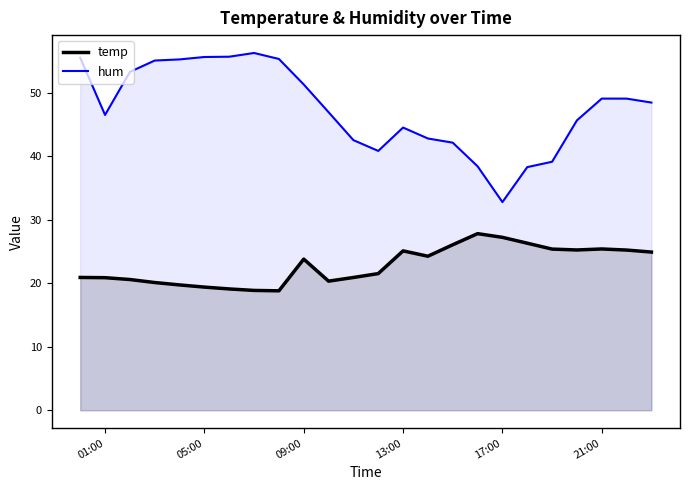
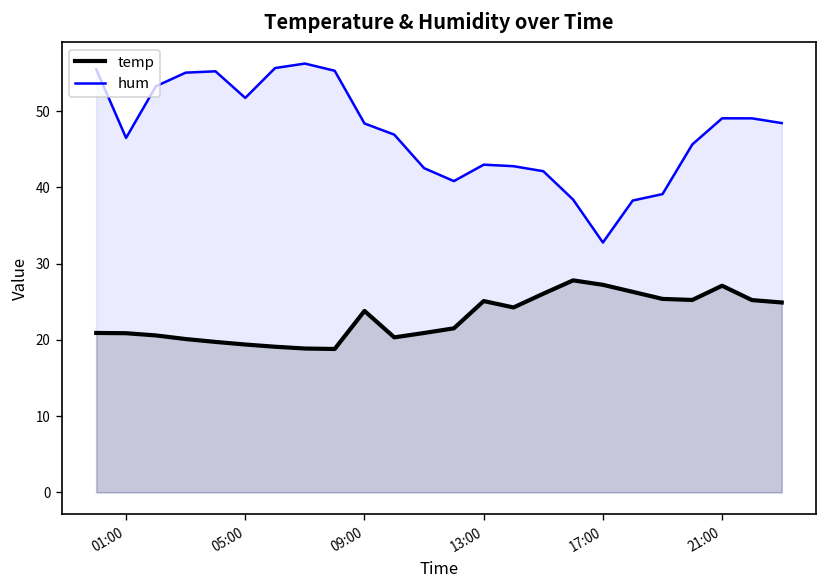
  {
    "temp": {
      "01:00": 21,
      "05:00": 19,
      "09:00": 24,
      "13:00": 25,
      "17:00": 27,
-     "21:00": 25
+     "21:00": 27
    },
    "hum": {
      "01:00": 46,
-     "05:00": 56,
-     "09:00": 51,
-     "13:00": 45,
+     "05:00": 52,
+     "09:00": 48,
+     "13:00": 43,
      "17:00": 33,
      "21:00": 49
    }
  }
